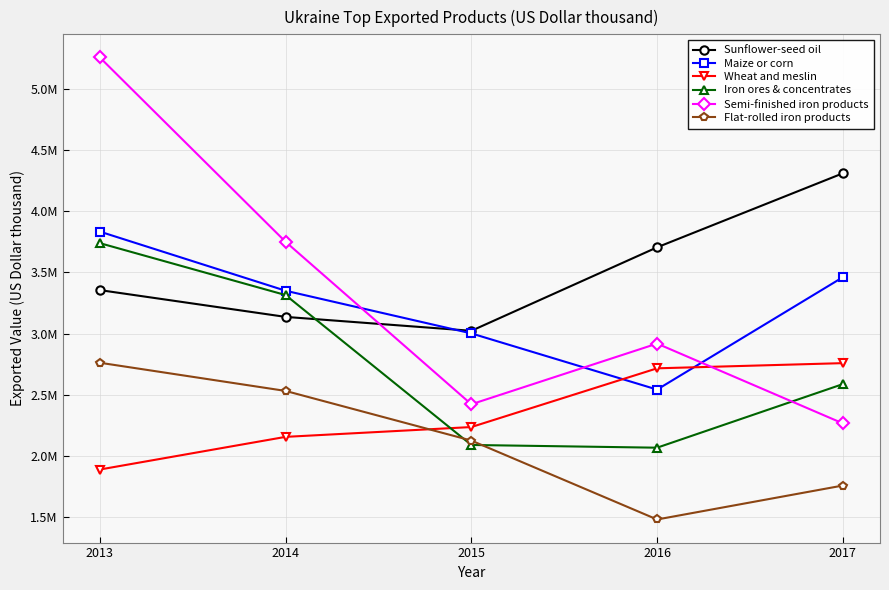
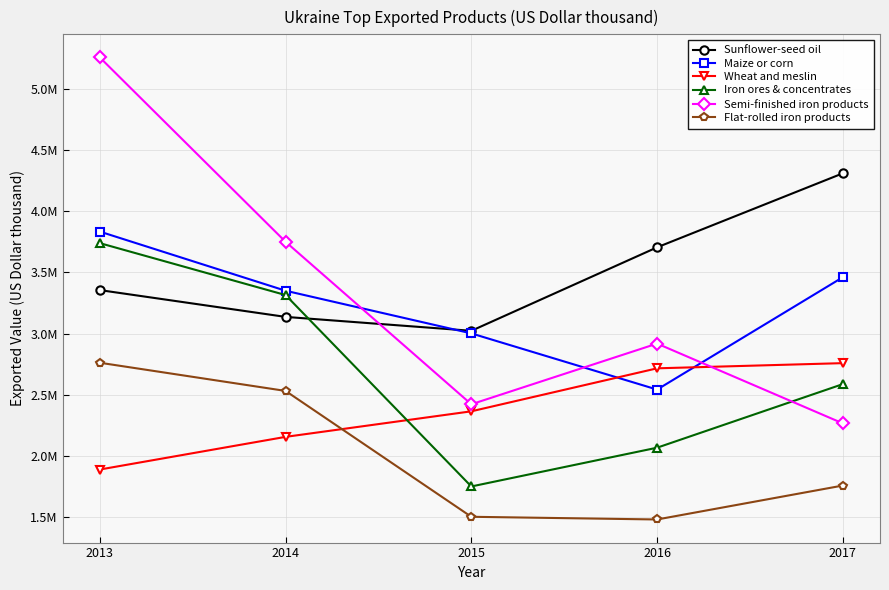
  {
    "Sunflower-seed oil": {
      "2013": 3360000,
      "2014": 3140000,
      "2015": 3020000,
      "2016": 3700000,
      "2017": 4310000
    },
    "Maize or corn": {
      "2013": 3830000,
      "2014": 3350000,
      "2015": 3000000,
      "2016": 2540000,
      "2017": 3460000
    },
    "Wheat and meslin": {
      "2013": 1890000,
      "2014": 2160000,
-     "2015": 2240000,
+     "2015": 2370000,
      "2016": 2720000,
      "2017": 2760000
    },
    "Iron ores & concentrates": {
      "2013": 3740000,
      "2014": 3320000,
-     "2015": 2090000,
+     "2015": 1750000,
      "2016": 2070000,
      "2017": 2590000
    },
    "Semi-finished iron products": {
      "2013": 5250000,
      "2014": 3750000,
      "2015": 2420000,
      "2016": 2920000,
      "2017": 2270000
    },
    "Flat-rolled iron products": {
      "2013": 2760000,
      "2014": 2530000,
-     "2015": 2130000,
+     "2015": 1510000,
      "2016": 1480000,
      "2017": 1760000
    }
  }
